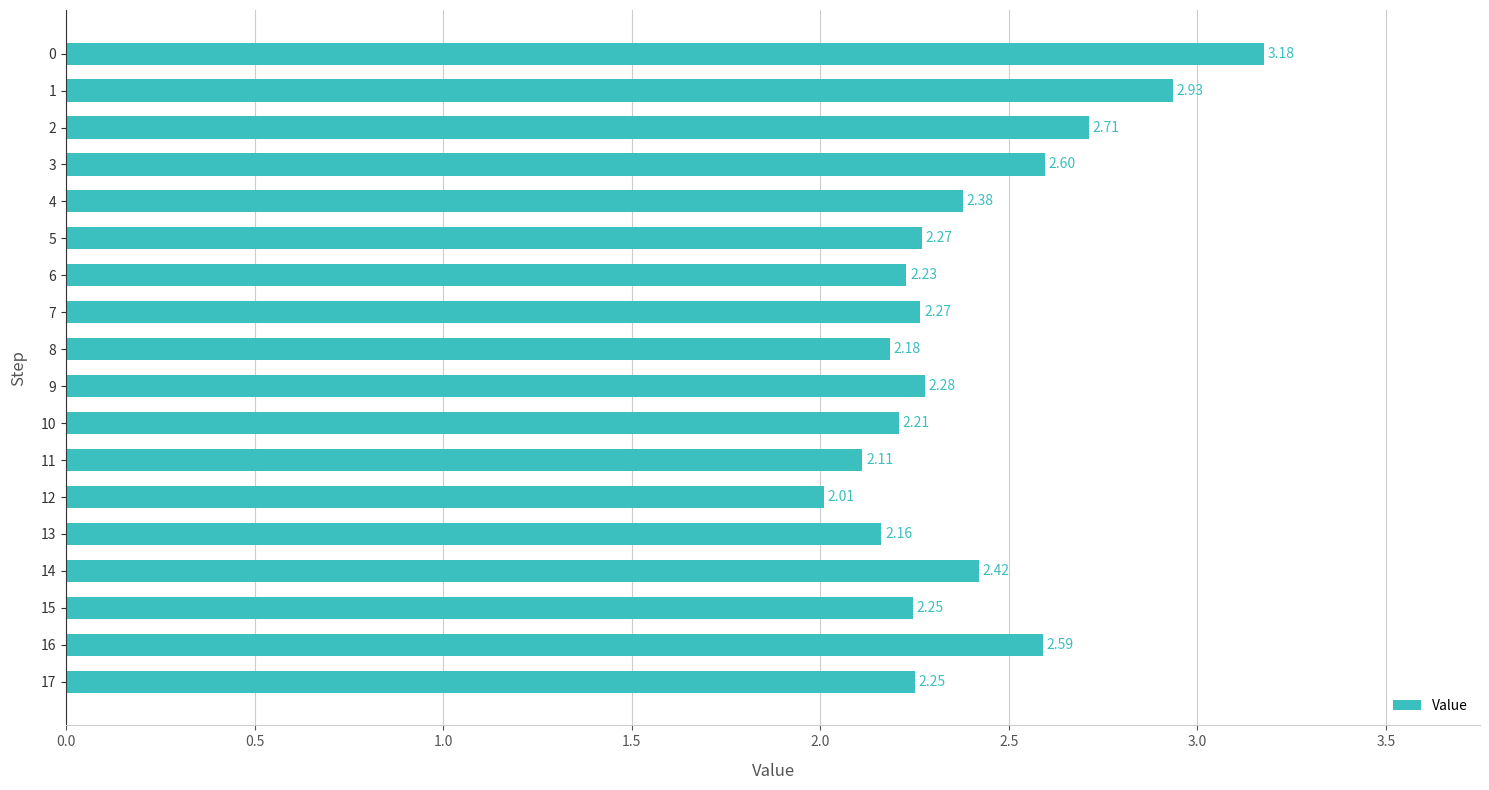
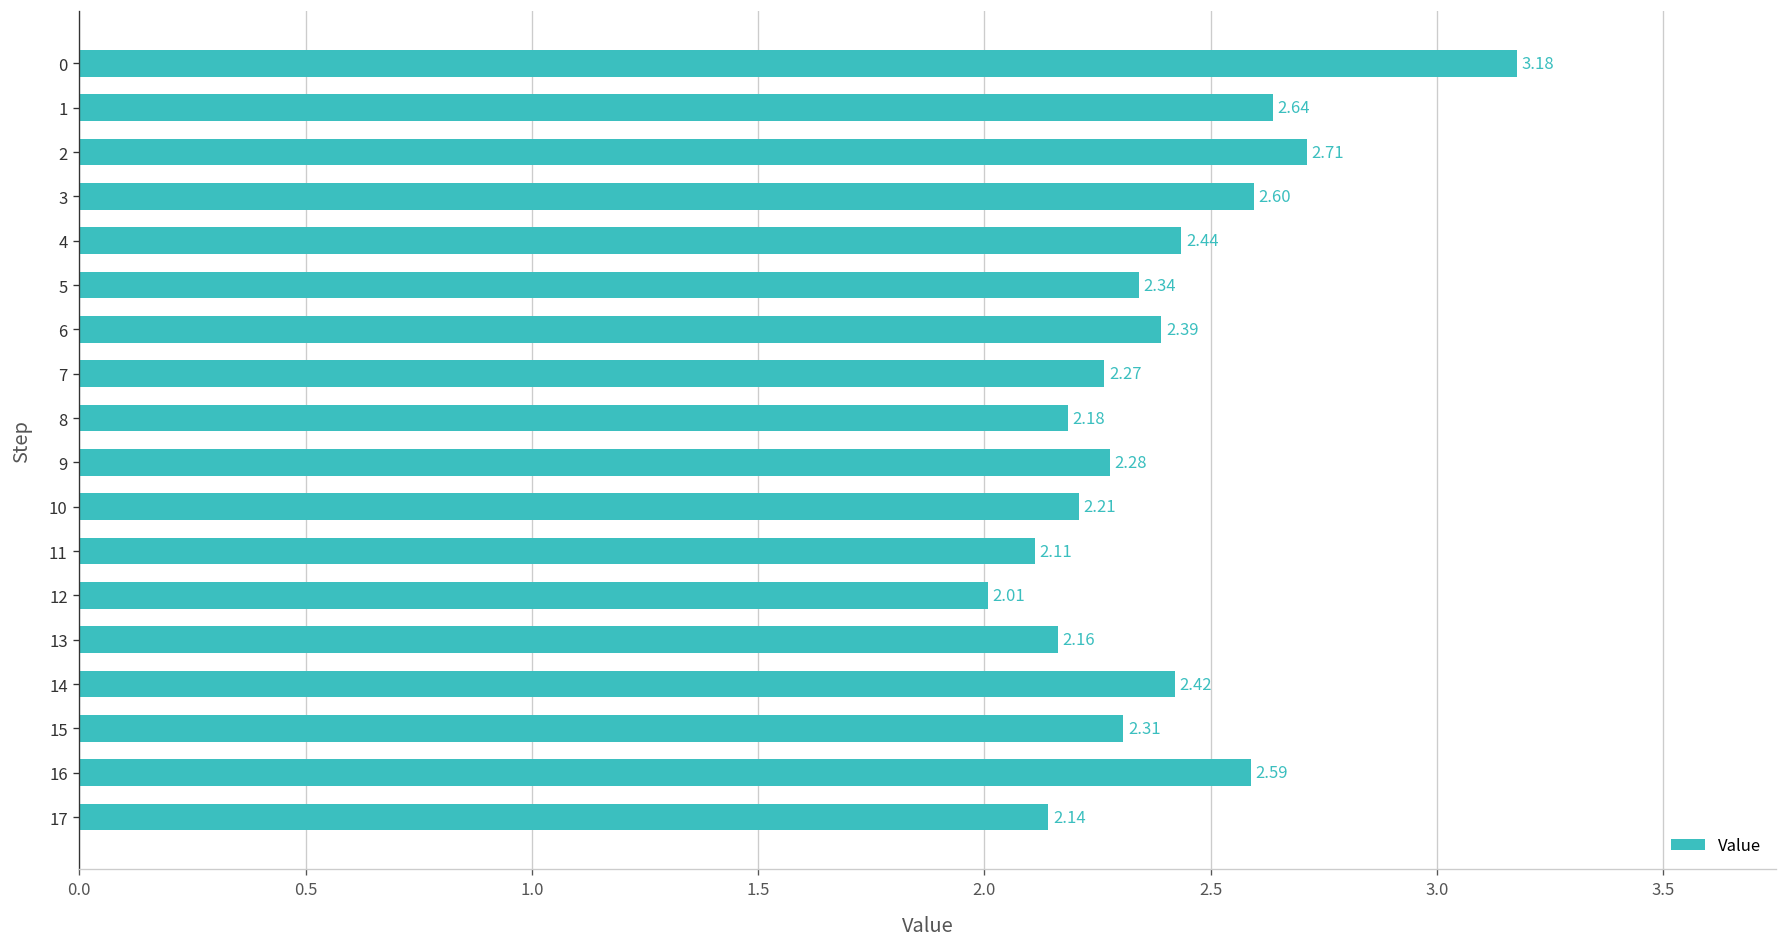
  {
    "0": 3.18,
-   "1": 2.93,
+   "1": 2.64,
    "2": 2.71,
    "3": 2.60,
-   "4": 2.38,
-   "5": 2.27,
-   "6": 2.23,
+   "4": 2.44,
+   "5": 2.34,
+   "6": 2.39,
    "7": 2.27,
    "8": 2.18,
    "9": 2.28,
    "10": 2.21,
    "11": 2.11,
    "12": 2.01,
    "13": 2.16,
    "14": 2.42,
-   "15": 2.25,
+   "15": 2.31,
    "16": 2.59,
-   "17": 2.25
+   "17": 2.14
  }
